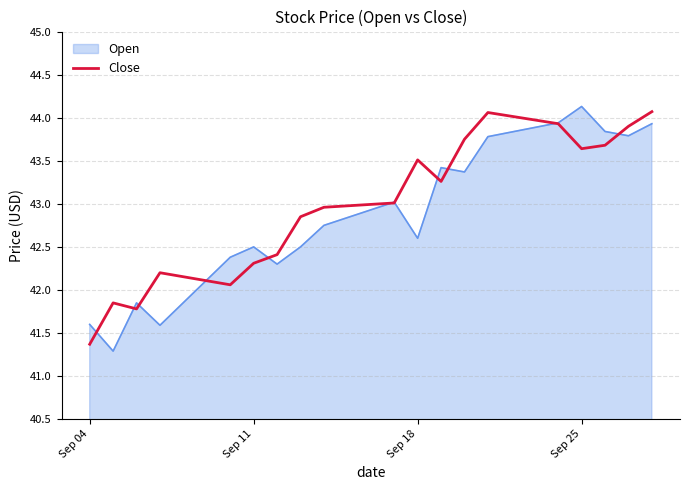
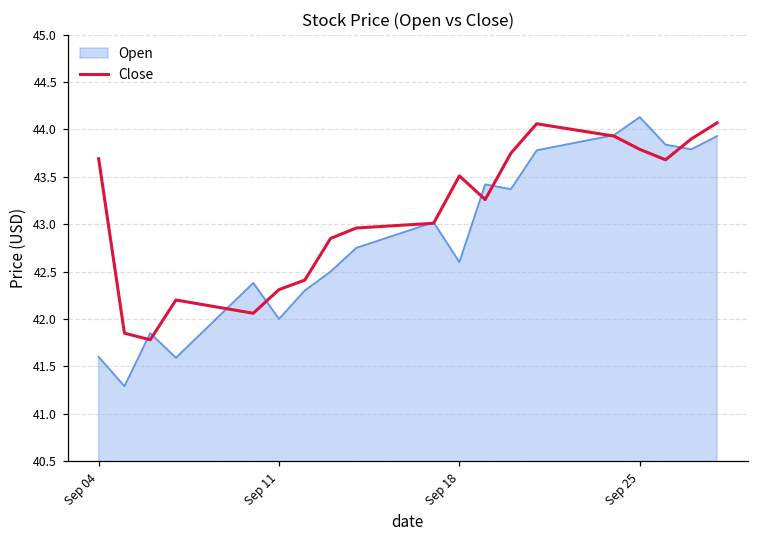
  {
    "Open": {
      "Sep 04": 41.6,
-     "Sep 11": 42.5,
+     "Sep 11": 42.0,
      "Sep 18": 42.6,
      "Sep 25": 44.1
    },
    "Close": {
-     "Sep 04": 41.4,
+     "Sep 04": 43.7,
      "Sep 11": 42.3,
      "Sep 18": 43.5,
-     "Sep 25": 43.6
+     "Sep 25": 43.8
    }
  }
